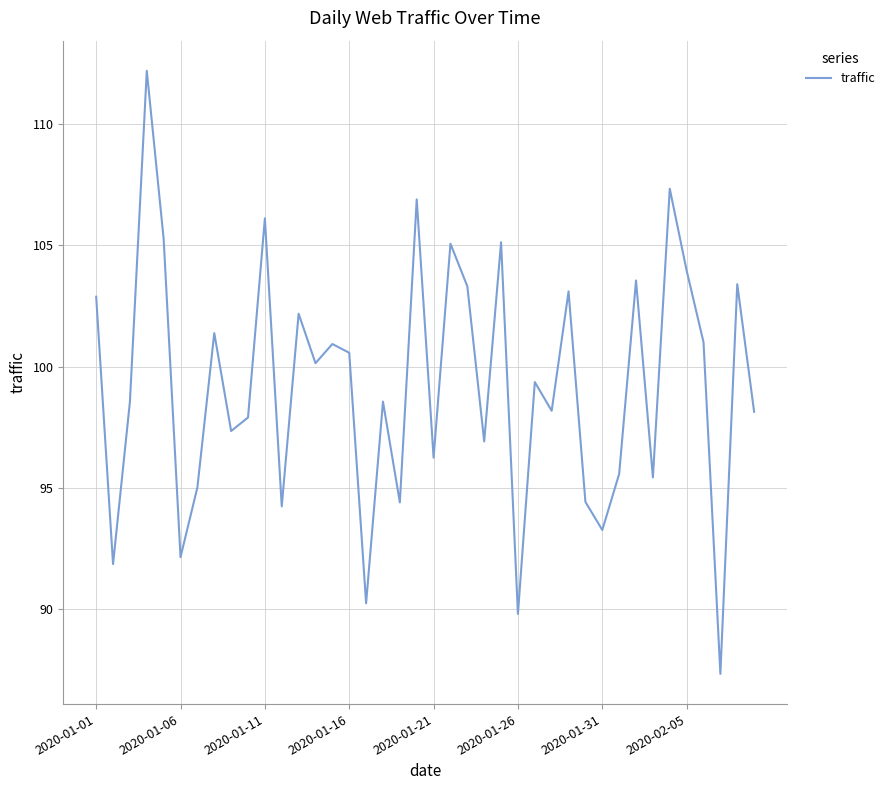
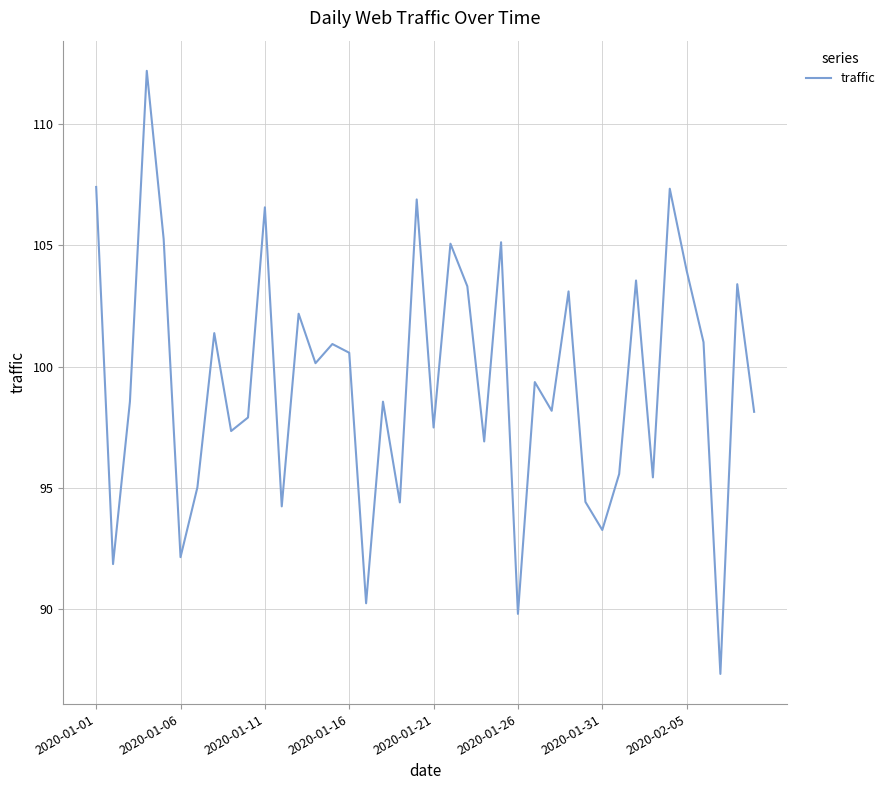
  {
-   "2020-01-01": 102.9,
+   "2020-01-01": 107.4,
    "2020-01-06": 92.1,
-   "2020-01-11": 106.1,
+   "2020-01-11": 106.6,
    "2020-01-16": 100.6,
-   "2020-01-21": 96.2,
+   "2020-01-21": 97.5,
    "2020-01-26": 89.8,
    "2020-01-31": 93.2,
    "2020-02-05": 104.0
  }
